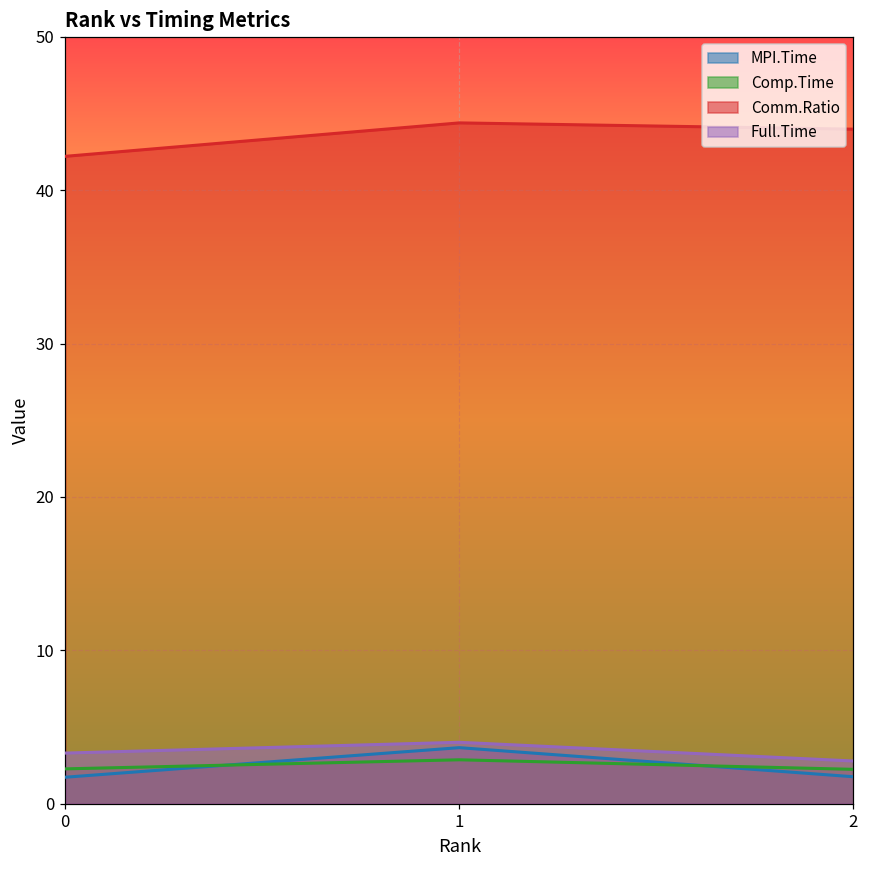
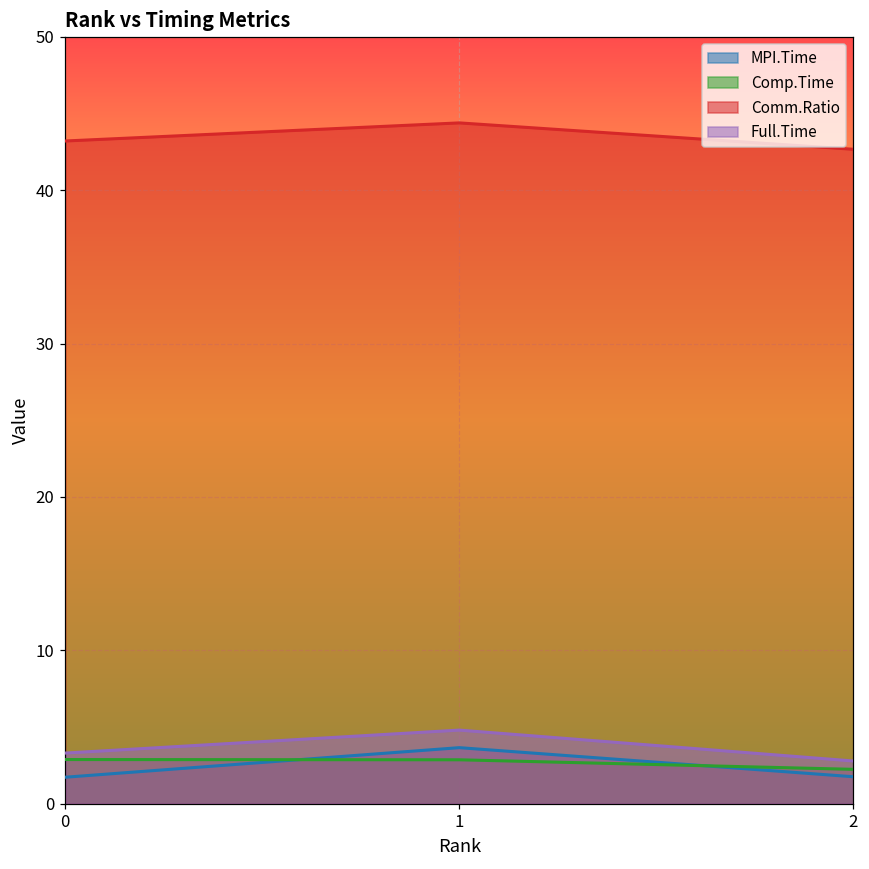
  {
    "MPI.Time": {
      "0": 1.7,
      "1": 3.7,
      "2": 1.8
    },
    "Comp.Time": {
-     "0": 2.3,
+     "0": 2.9,
      "1": 2.9,
      "2": 2.2
    },
    "Comm.Ratio": {
-     "0": 42.2,
+     "0": 43.2,
      "1": 44.4,
-     "2": 44.0
+     "2": 42.7
    },
    "Full.Time": {
      "0": 3.3,
-     "1": 4.0,
+     "1": 4.8,
      "2": 2.8
    }
  }
